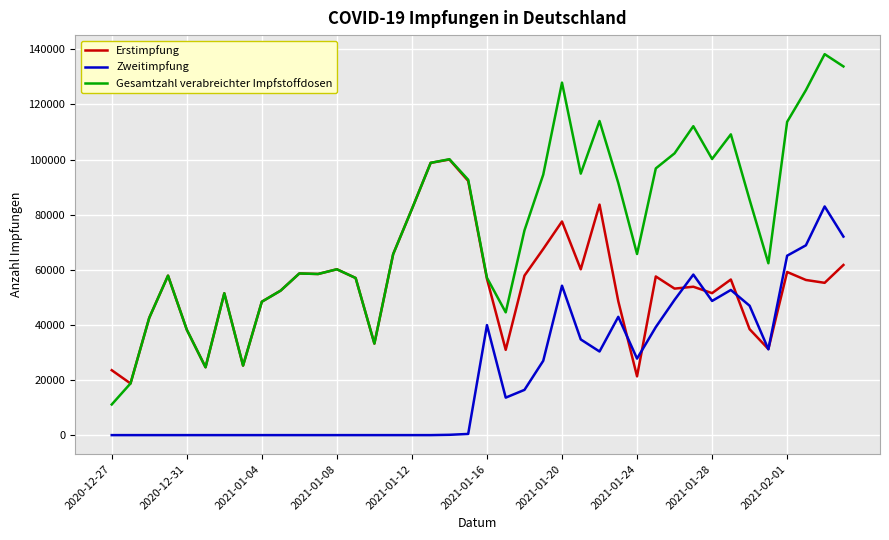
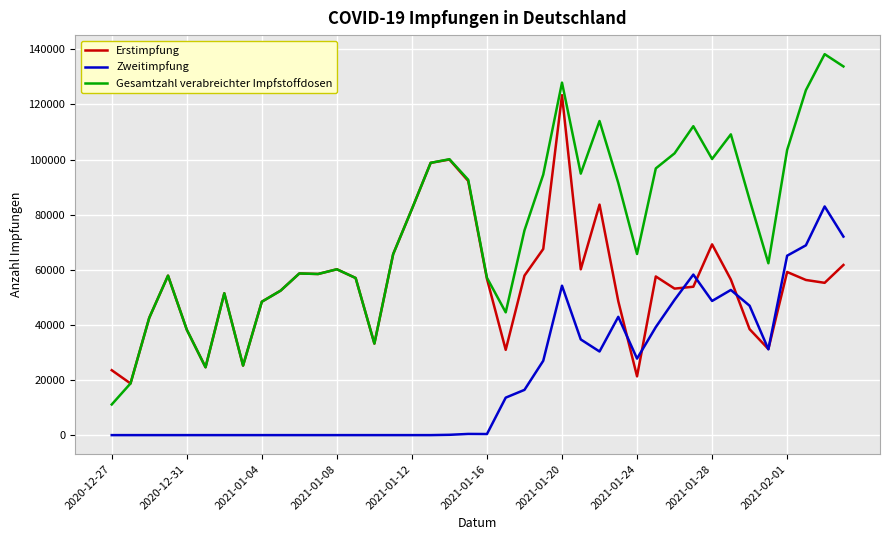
  {
    "Erstimpfung": {
      "2020-12-27": 24000,
-     "2021-01-20": 78000,
+     "2021-01-20": 123000,
      "2021-01-24": 21000,
-     "2021-01-28": 52000,
+     "2021-01-28": 69000,
      "2021-02-01": 59000
    },
    "Zweitimpfung": {
      "2020-12-27": 0,
      "2020-12-31": 0,
      "2021-01-04": 0,
      "2021-01-08": 0,
      "2021-01-12": 0,
-     "2021-01-16": 40000,
+     "2021-01-16": 0,
      "2021-01-20": 54000,
      "2021-01-24": 28000,
      "2021-01-28": 49000,
      "2021-02-01": 65000
    },
    "Gesamtzahl verabreichter Impfstoffdosen": {
      "2020-12-27": 11000,
      "2021-01-20": 128000,
      "2021-01-24": 66000,
      "2021-01-28": 100000,
-     "2021-02-01": 114000
+     "2021-02-01": 103000
    }
  }
